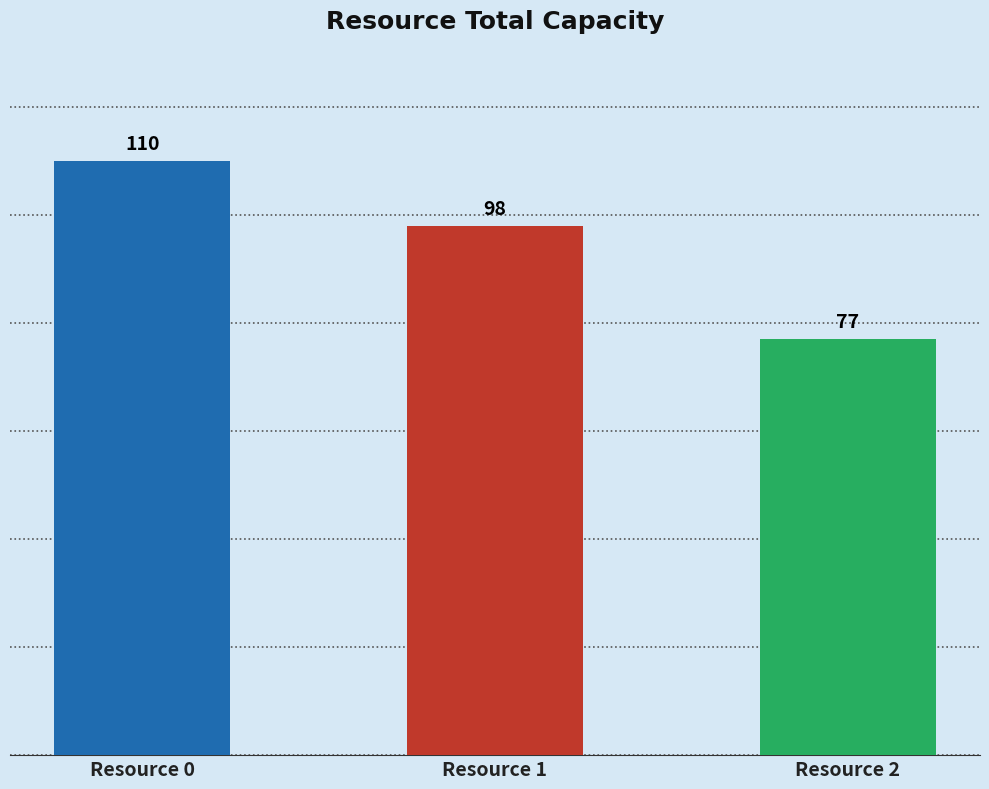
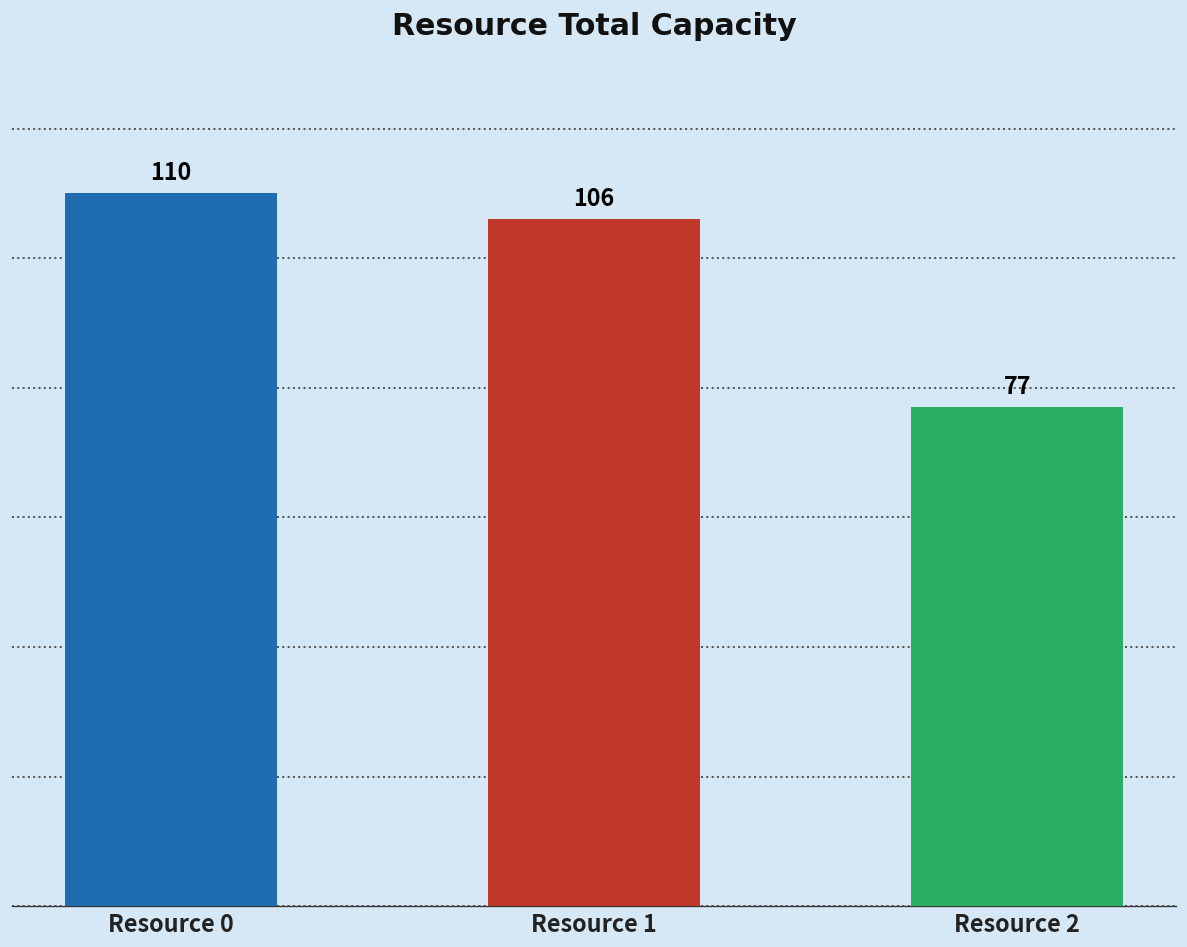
  {
    "Resource 0": 110,
-   "Resource 1": 98,
+   "Resource 1": 106,
    "Resource 2": 77
  }
